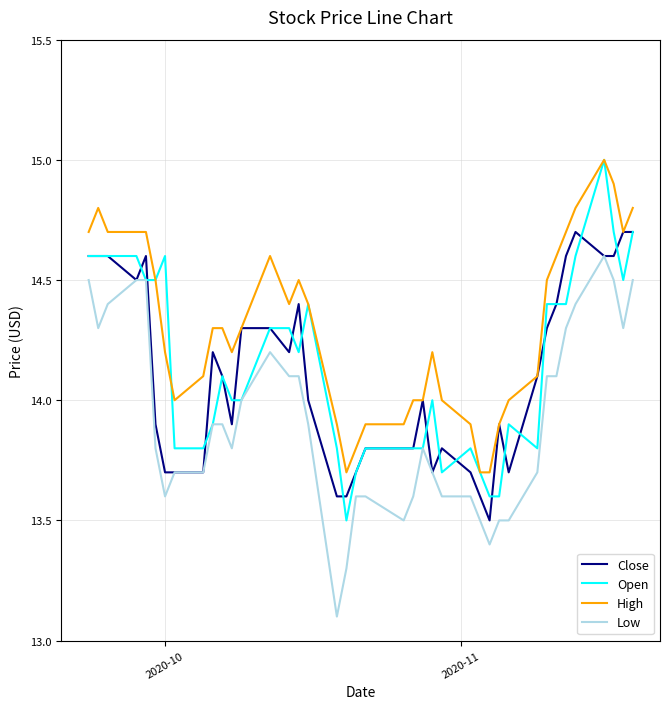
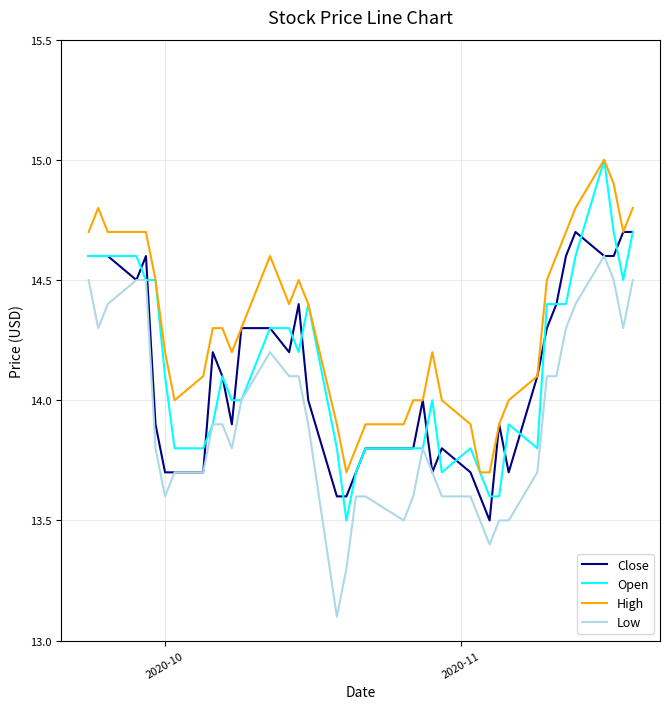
  {
    "Close": {
      "2020-10": 13.7
    },
    "Open": {
-     "2020-10": 14.6
+     "2020-10": 14.1
    },
    "High": {
      "2020-10": 14.2
    },
    "Low": {
      "2020-10": 13.6
    }
  }
